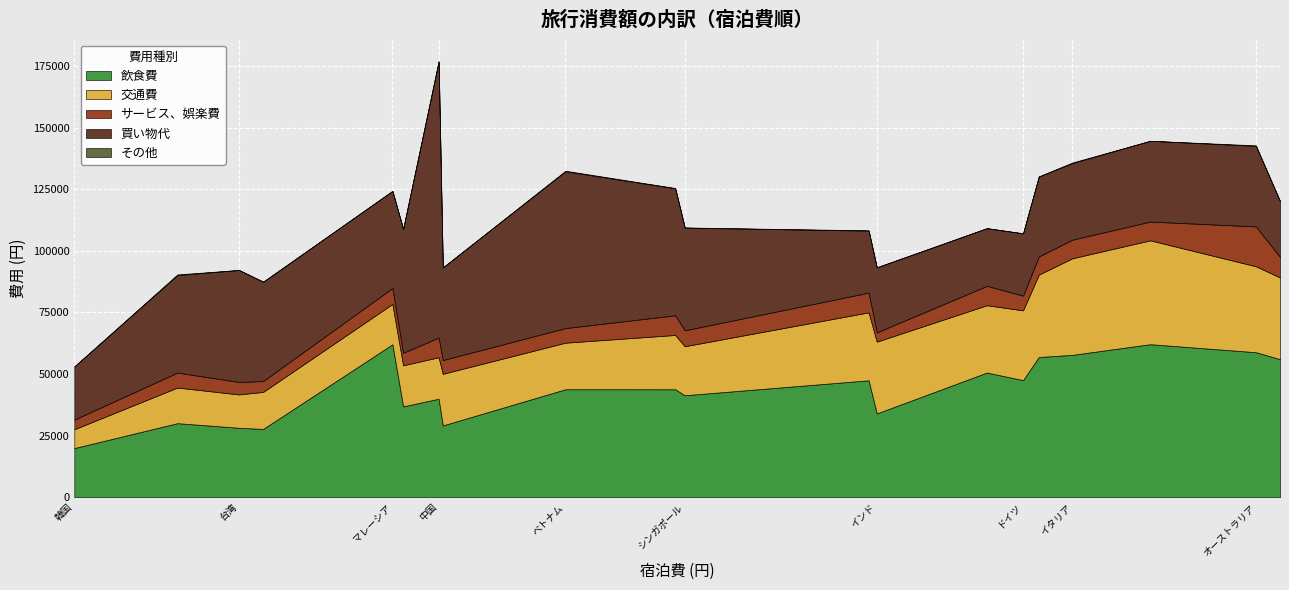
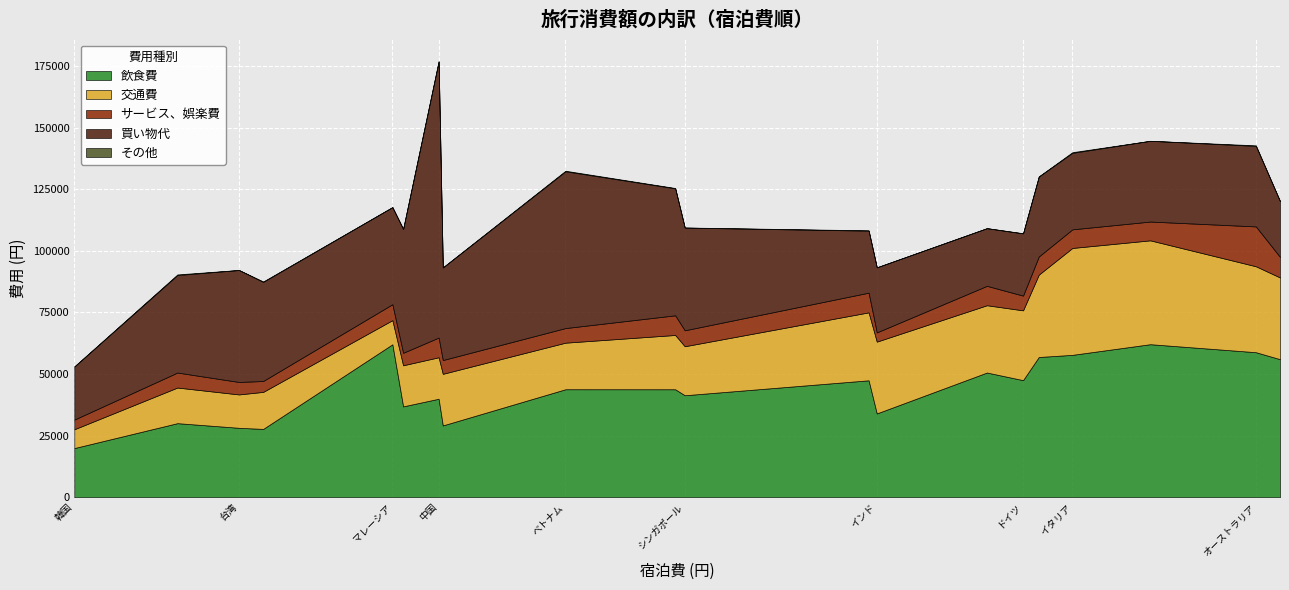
  {
    "飲食費": {
      "韓国": 20000,
      "台湾": 28000,
      "マレーシア": 62000,
      "中国": 40000,
      "ベトナム": 44000,
      "シンガポール": 41000,
      "インド": 34000,
      "ドイツ": 48000,
      "イタリア": 58000,
      "オーストラリア": 59000
    },
    "交通費": {
      "韓国": 8000,
      "台湾": 14000,
-     "マレーシア": 16000,
+     "マレーシア": 10000,
      "中国": 17000,
      "ベトナム": 19000,
      "シンガポール": 20000,
      "インド": 29000,
      "ドイツ": 28000,
-     "イタリア": 39000,
+     "イタリア": 43000,
      "オーストラリア": 35000
    },
    "サービス、娯楽費": {
      "韓国": 4000,
      "台湾": 5000,
      "マレーシア": 6000,
      "中国": 8000,
      "ベトナム": 6000,
      "シンガポール": 6000,
      "インド": 4000,
      "ドイツ": 6000,
      "イタリア": 8000,
      "オーストラリア": 16000
    }
  }
